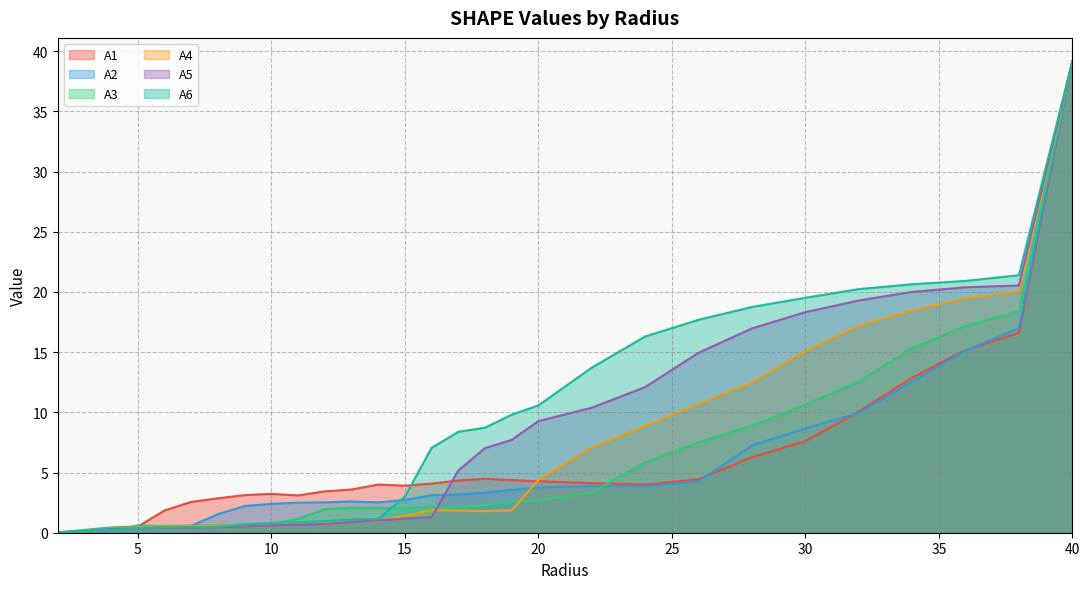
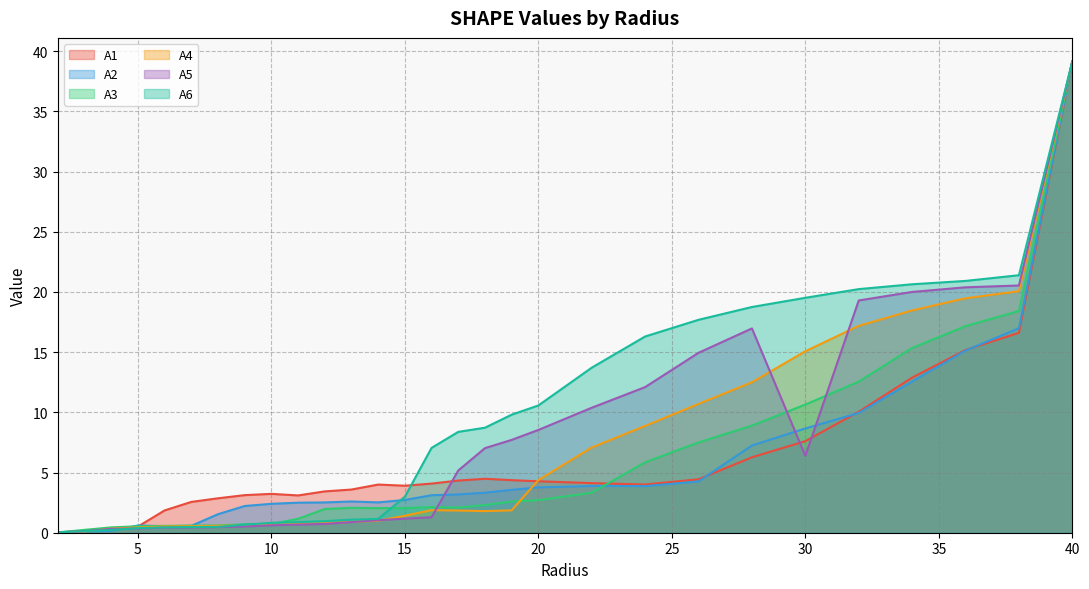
  {
    "A5": {
      "15": 1.2,
-     "20": 9.3,
-     "30": 18.3
+     "20": 8.5,
+     "30": 6.4
    }
  }
